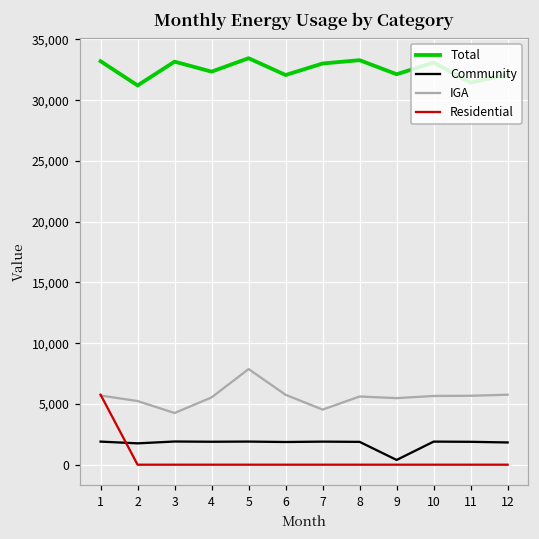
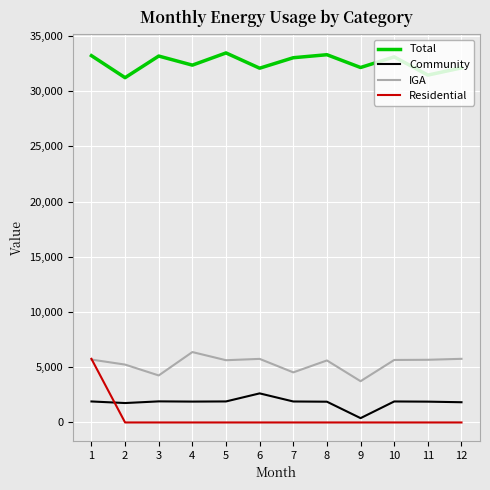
  {
    "Total": {
      "1": "33,200",
      "2": "31,200",
      "3": "33,200",
      "4": "32,400",
      "5": "33,500",
      "6": "32,100",
      "7": "33,000",
      "8": "33,300",
      "9": "32,100"
    },
    "Community": {
      "1": "1,900",
      "2": "1,800",
      "3": "1,900",
      "4": "1,900",
      "5": "1,900",
-     "6": "1,900",
+     "6": "2,600",
      "7": "1,900",
      "8": "1,900",
      "9": "400",
      "10": "1,900",
      "11": "1,900",
      "12": "1,800"
    },
    "IGA": {
      "2": "5,200",
      "3": "4,300",
-     "4": "5,500",
-     "5": "7,900",
+     "4": "6,400",
+     "5": "5,600",
      "6": "5,800",
      "7": "4,500",
      "8": "5,600",
-     "9": "5,500",
+     "9": "3,700",
      "10": "5,700",
      "11": "5,700",
      "12": "5,800"
    },
    "Residential": {
      "2": "0",
      "3": "0",
      "4": "0",
      "5": "0",
      "6": "0",
      "7": "0",
      "8": "0",
      "9": "0",
      "10": "0",
      "11": "0",
      "12": "0"
    }
  }
